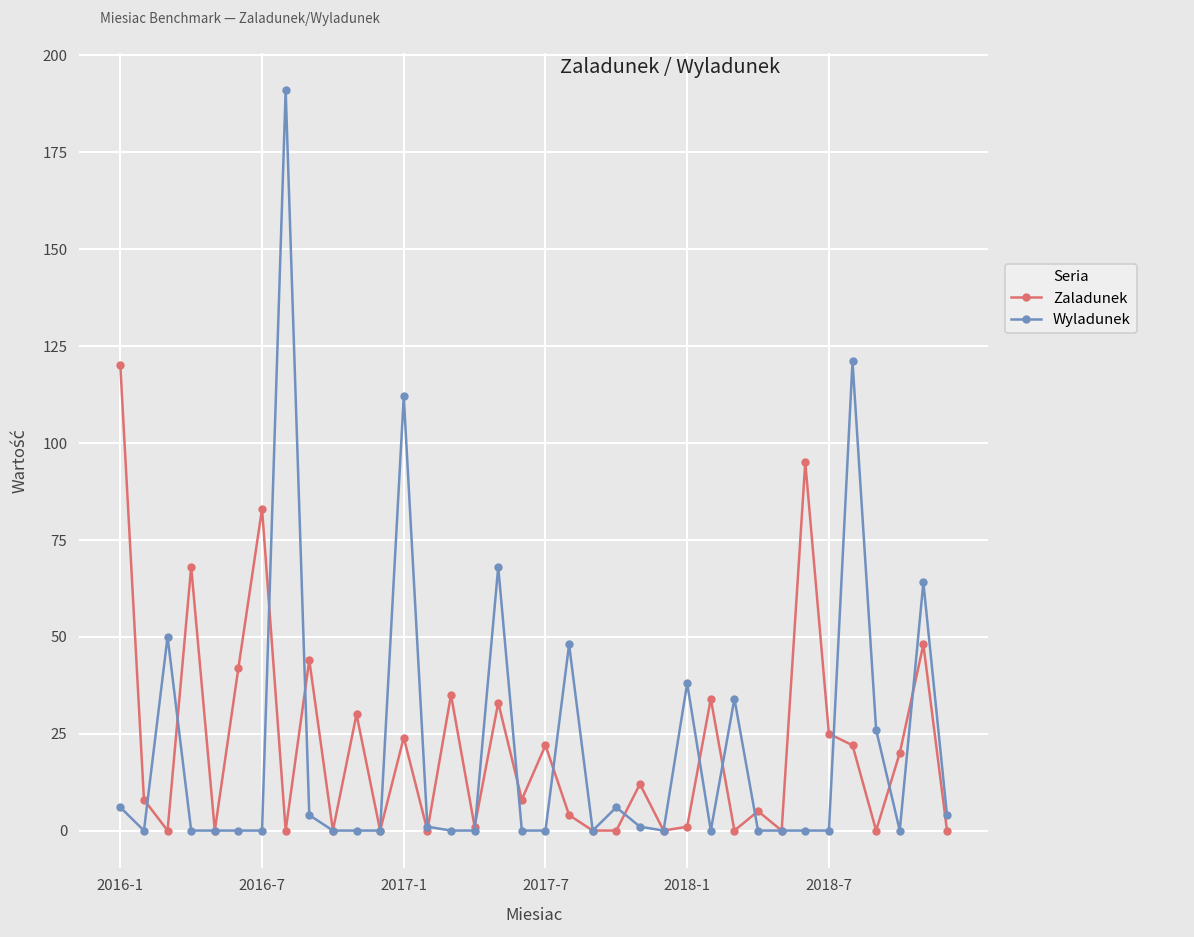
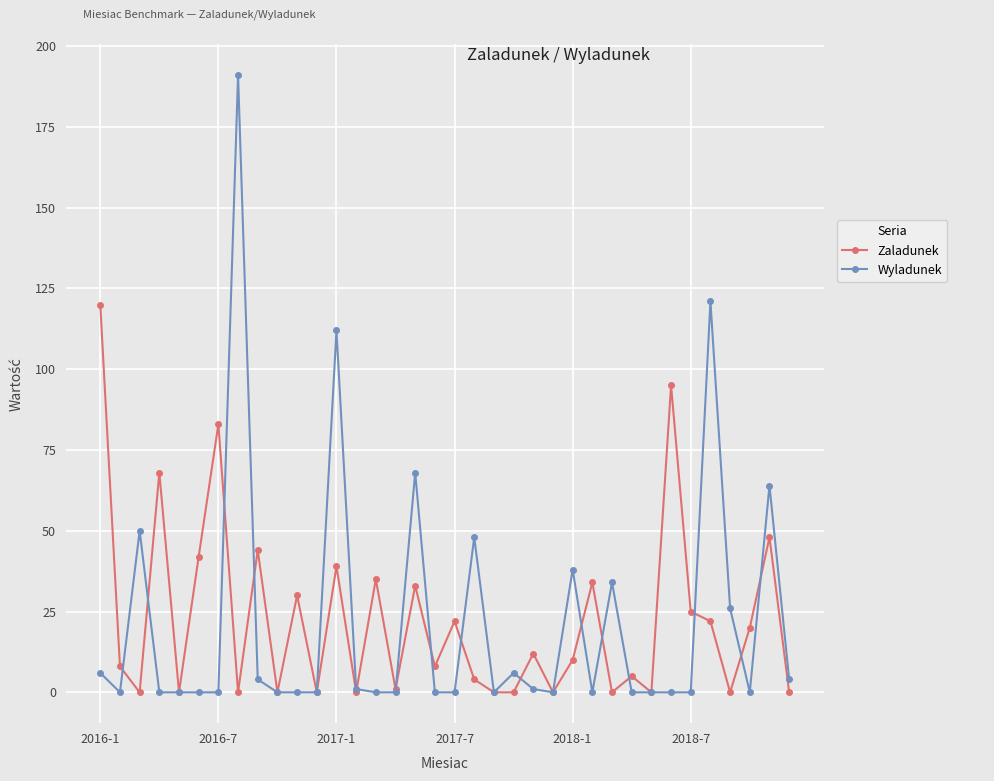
  {
    "Zaladunek": {
      "2016-1": 120,
      "2016-7": 83,
-     "2017-1": 24,
+     "2017-1": 39,
      "2017-7": 22,
-     "2018-1": 1,
+     "2018-1": 10,
      "2018-7": 25
    },
    "Wyladunek": {
      "2016-1": 6,
      "2016-7": 0,
      "2017-1": 112,
      "2017-7": 0,
      "2018-1": 38,
      "2018-7": 0
    }
  }
